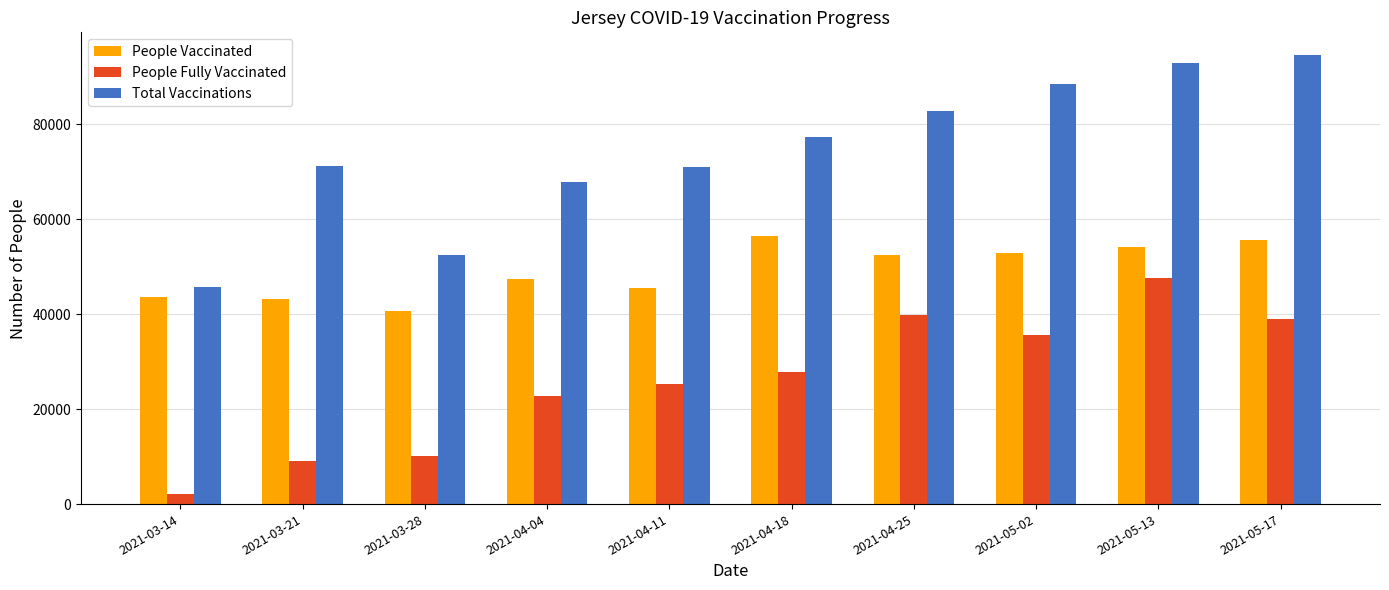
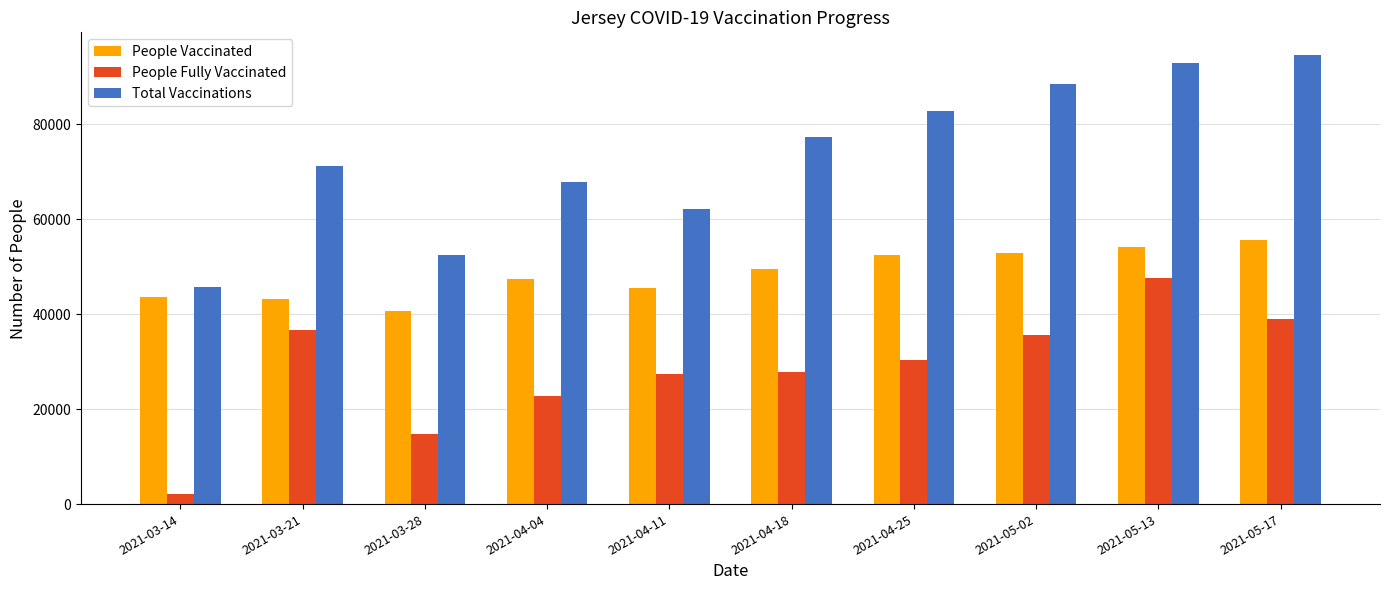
  {
    "People Vaccinated": {
      "2021-03-14": 44000,
      "2021-03-21": 43000,
      "2021-03-28": 41000,
      "2021-04-04": 47000,
      "2021-04-11": 46000,
-     "2021-04-18": 56000,
+     "2021-04-18": 49000,
      "2021-04-25": 52000,
      "2021-05-02": 53000,
      "2021-05-13": 54000,
      "2021-05-17": 56000
    },
    "People Fully Vaccinated": {
      "2021-03-14": 2000,
-     "2021-03-21": 9000,
-     "2021-03-28": 10000,
+     "2021-03-21": 37000,
+     "2021-03-28": 15000,
      "2021-04-04": 23000,
-     "2021-04-11": 25000,
+     "2021-04-11": 27000,
      "2021-04-18": 28000,
-     "2021-04-25": 40000,
+     "2021-04-25": 30000,
      "2021-05-02": 36000,
      "2021-05-13": 48000,
      "2021-05-17": 39000
    },
    "Total Vaccinations": {
      "2021-03-14": 46000,
      "2021-03-21": 71000,
      "2021-03-28": 52000,
      "2021-04-04": 68000,
-     "2021-04-11": 71000,
+     "2021-04-11": 62000,
      "2021-04-18": 77000,
      "2021-04-25": 83000,
      "2021-05-02": 88000,
      "2021-05-13": 93000,
      "2021-05-17": 95000
    }
  }
